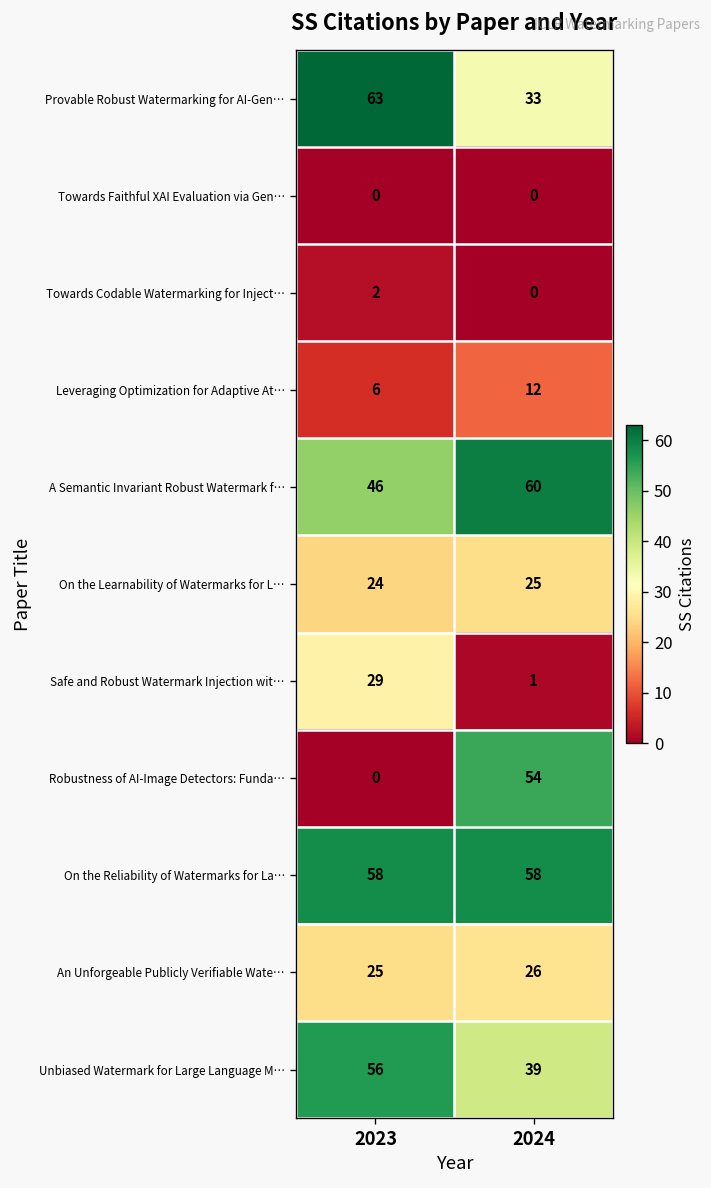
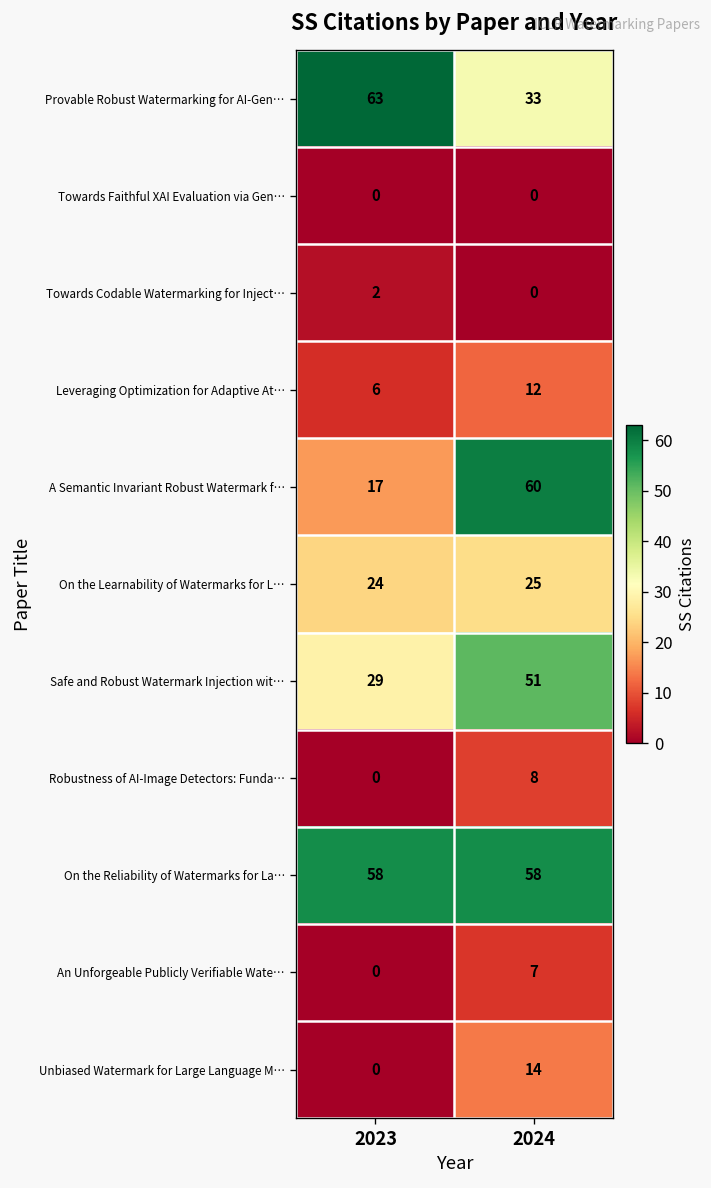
  {
    "Provable Robust Watermarking for AI-Gen…": {
      "2023": 63,
      "2024": 33
    },
    "Towards Faithful XAI Evaluation via Gen…": {
      "2023": 0,
      "2024": 0
    },
    "Towards Codable Watermarking for Inject…": {
      "2023": 2,
      "2024": 0
    },
    "Leveraging Optimization for Adaptive At…": {
      "2023": 6,
      "2024": 12
    },
    "A Semantic Invariant Robust Watermark f…": {
-     "2023": 46,
+     "2023": 17,
      "2024": 60
    },
    "On the Learnability of Watermarks for L…": {
      "2023": 24,
      "2024": 25
    },
    "Safe and Robust Watermark Injection wit…": {
      "2023": 29,
-     "2024": 1
+     "2024": 51
    },
    "Robustness of AI-Image Detectors: Funda…": {
      "2023": 0,
-     "2024": 54
+     "2024": 8
    },
    "On the Reliability of Watermarks for La…": {
      "2023": 58,
      "2024": 58
    },
    "An Unforgeable Publicly Verifiable Wate…": {
-     "2023": 25,
-     "2024": 26
+     "2023": 0,
+     "2024": 7
    },
    "Unbiased Watermark for Large Language M…": {
-     "2023": 56,
-     "2024": 39
+     "2023": 0,
+     "2024": 14
    }
  }
